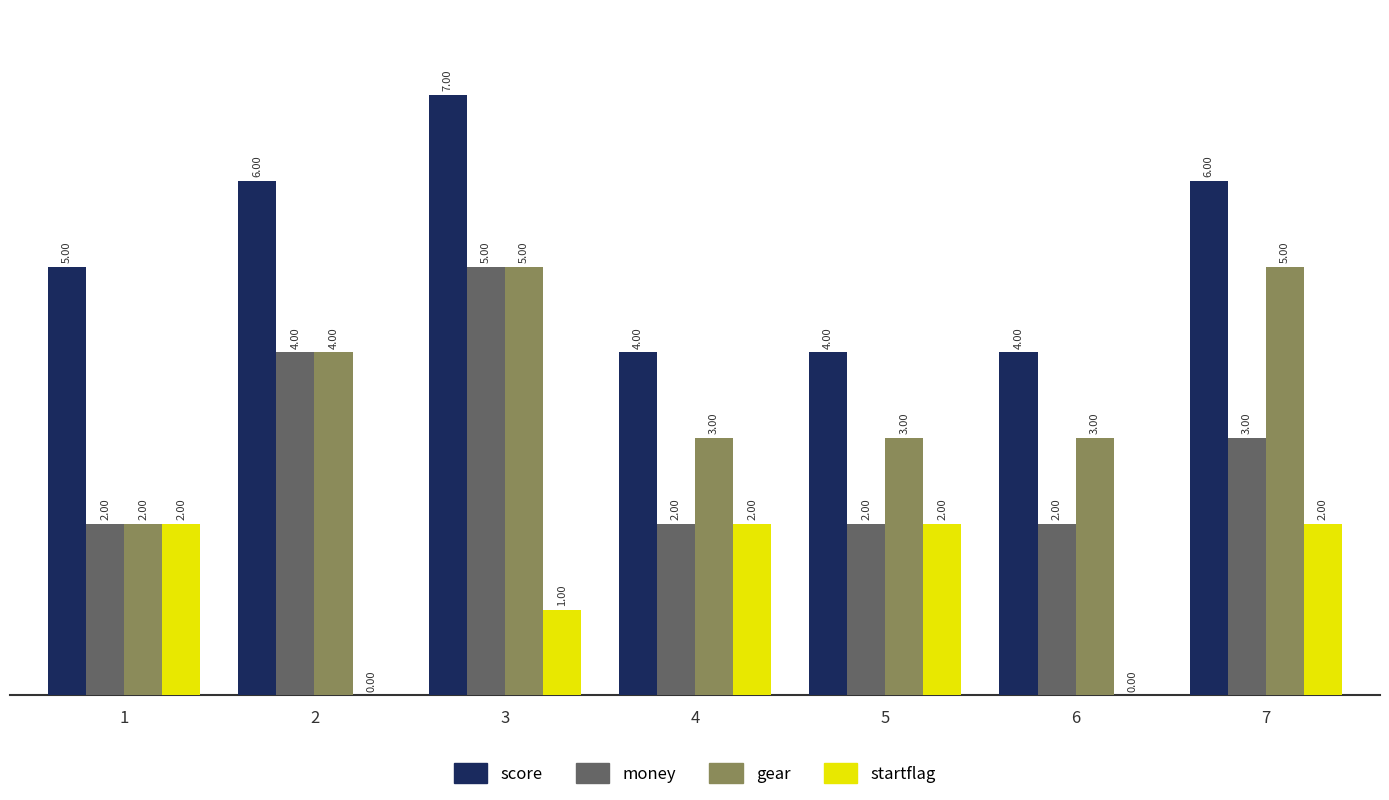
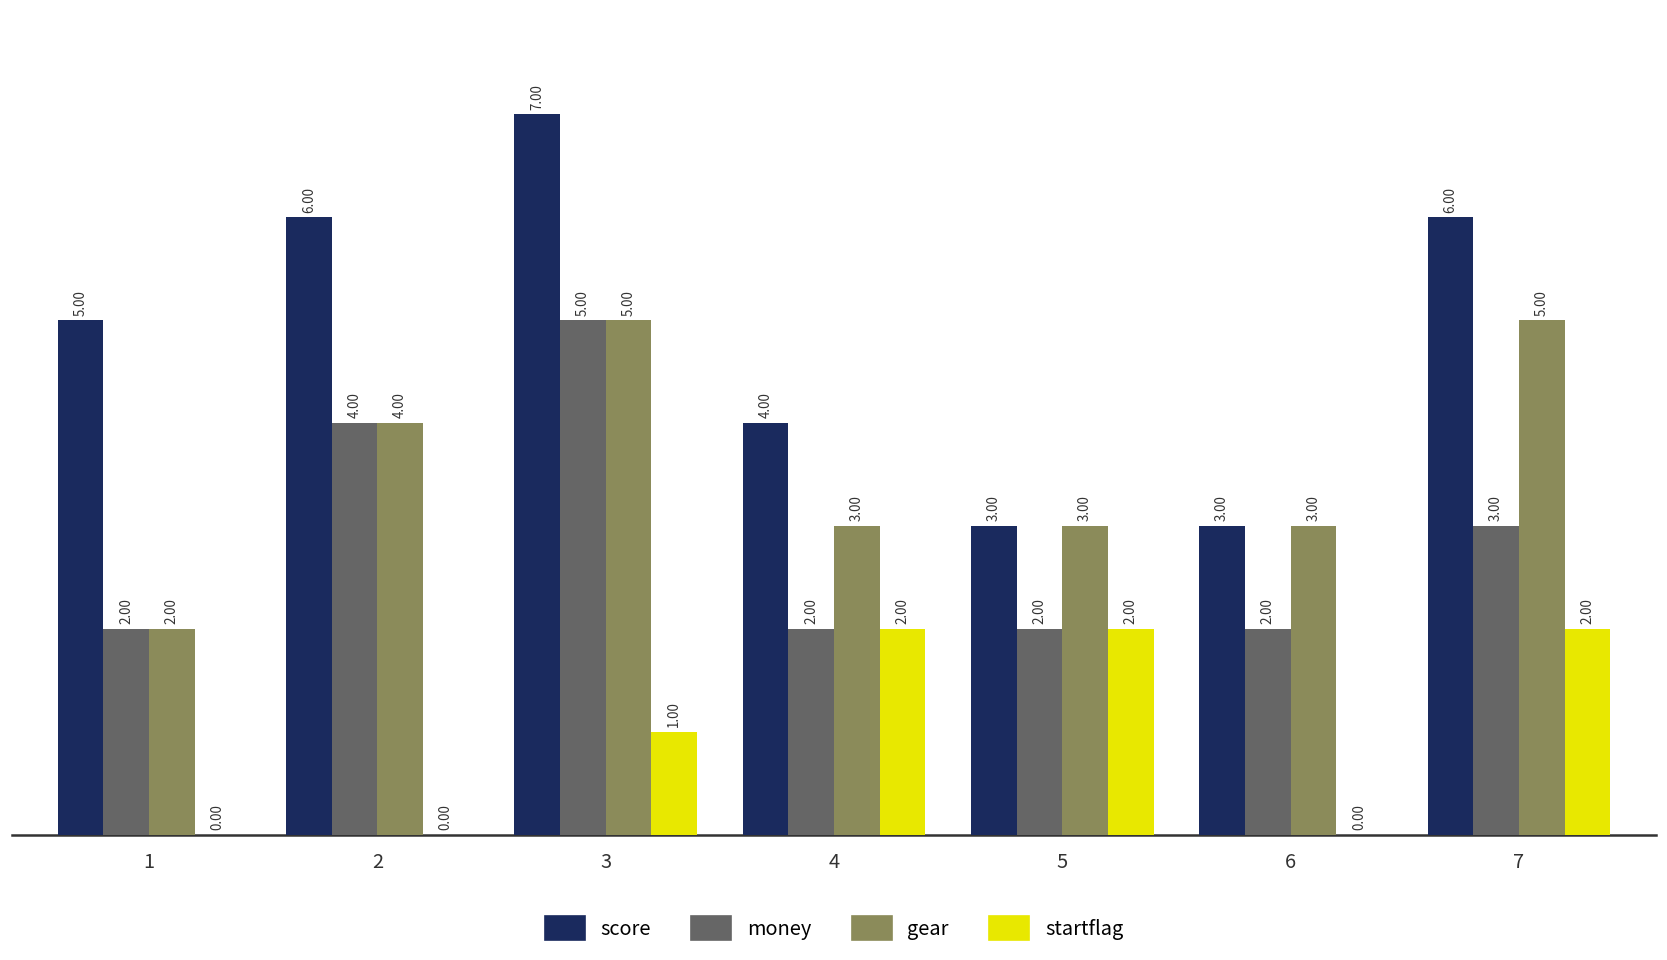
  {
    "score": {
      "1": 5.00,
      "2": 6.00,
      "3": 7.00,
      "4": 4.00,
-     "5": 4.00,
-     "6": 4.00,
+     "5": 3.00,
+     "6": 3.00,
      "7": 6.00
    },
    "startflag": {
-     "1": 2.00,
+     "1": 0.00,
      "2": 0.00,
      "3": 1.00,
      "4": 2.00,
      "5": 2.00,
      "6": 0.00,
      "7": 2.00
    }
  }
